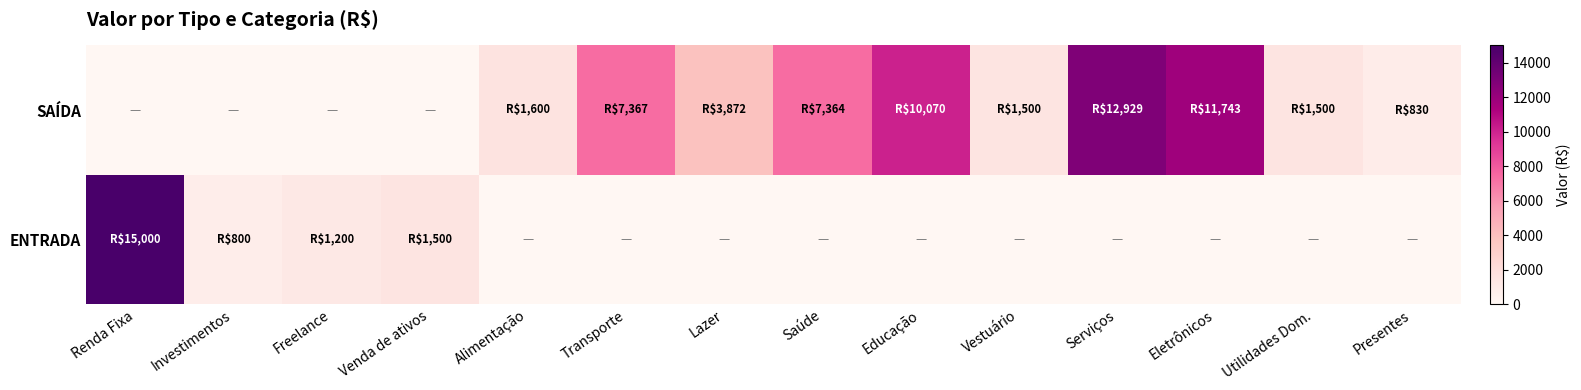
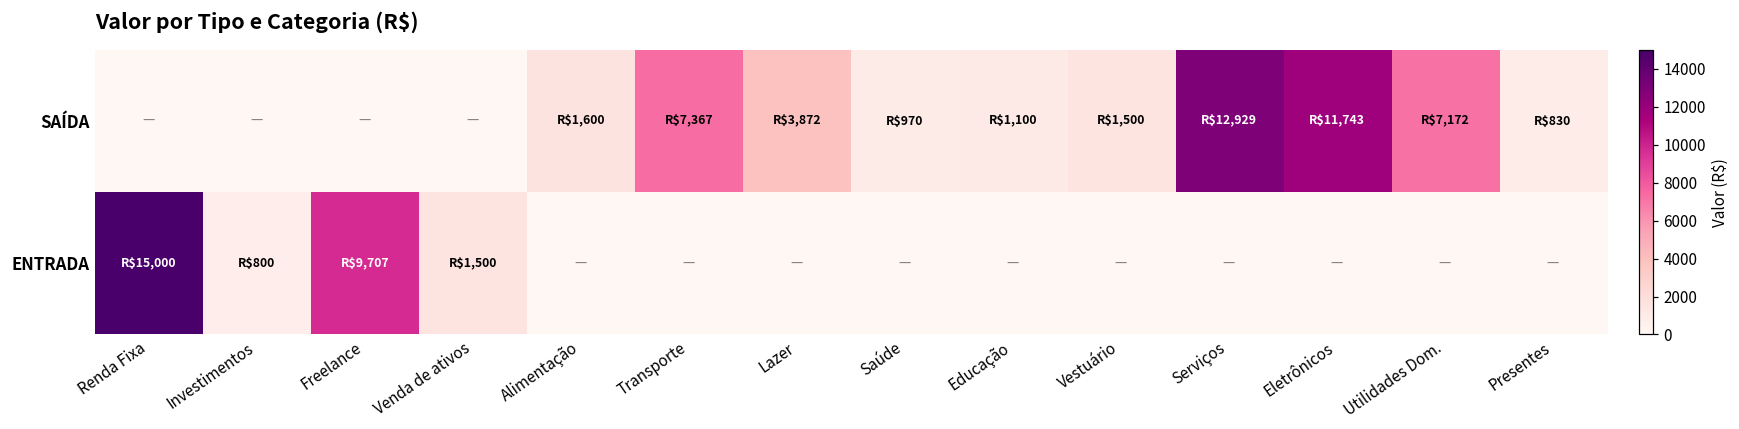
  {
    "SAÍDA": {
      "Alimentação": "$1,600",
      "Transporte": "$7,367",
      "Lazer": "$3,872",
-     "Saúde": "$7,364",
-     "Educação": "$10,070",
+     "Saúde": "$970",
+     "Educação": "$1,100",
      "Vestuário": "$1,500",
      "Serviços": "$12,929",
      "Eletrônicos": "$11,743",
-     "Utilidades Dom.": "$1,500",
+     "Utilidades Dom.": "$7,172",
      "Presentes": "$830"
    },
    "ENTRADA": {
      "Renda Fixa": "$15,000",
      "Investimentos": "$800",
-     "Freelance": "$1,200",
+     "Freelance": "$9,707",
      "Venda de ativos": "$1,500"
    }
  }
